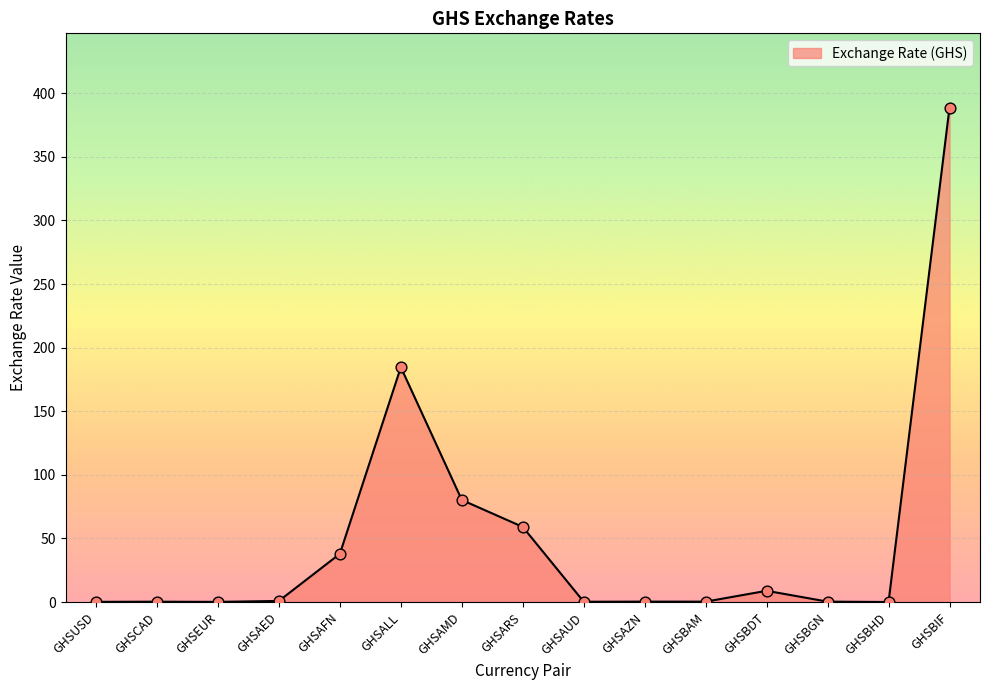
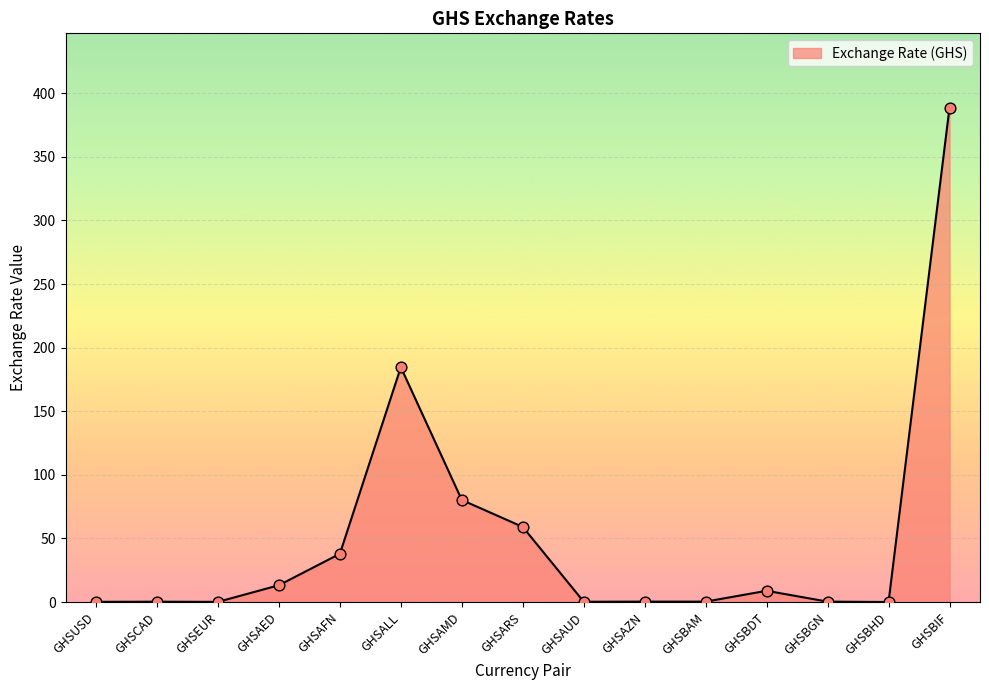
  {
    "GHSUSD": 0,
    "GHSCAD": 0,
    "GHSEUR": 0,
-   "GHSAED": 1,
+   "GHSAED": 13,
    "GHSAFN": 38,
    "GHSALL": 185,
    "GHSAMD": 80,
    "GHSARS": 59,
    "GHSAUD": 0,
    "GHSAZN": 0,
    "GHSBAM": 0,
    "GHSBDT": 9,
    "GHSBGN": 0,
    "GHSBHD": 0,
    "GHSBIF": 389
  }
